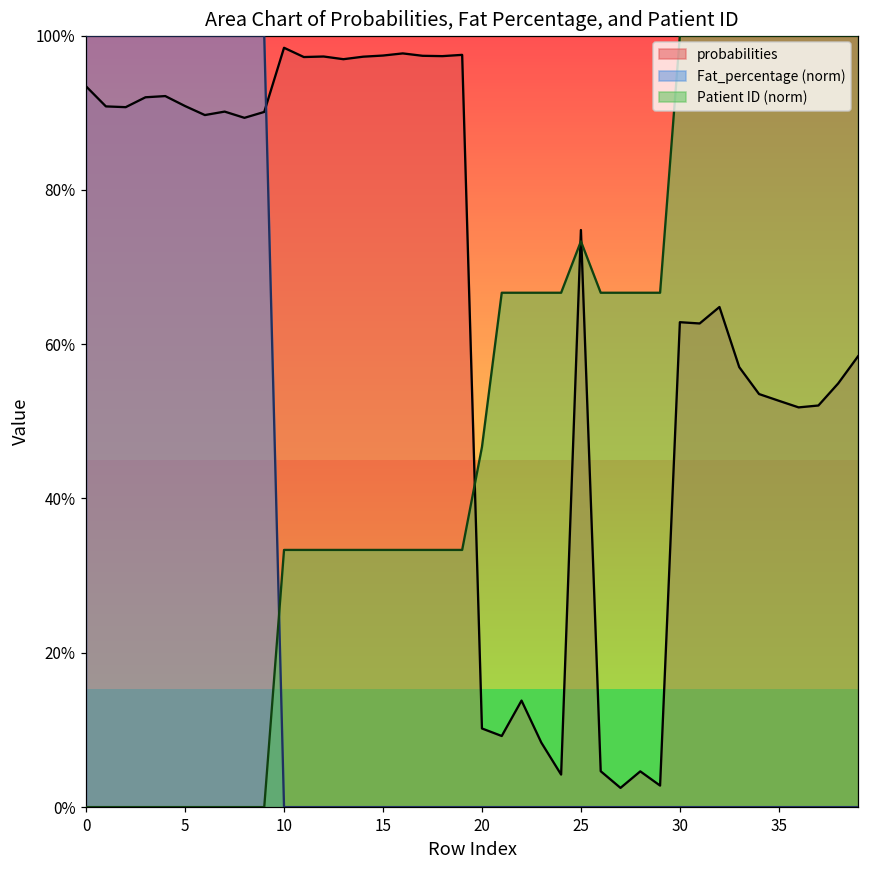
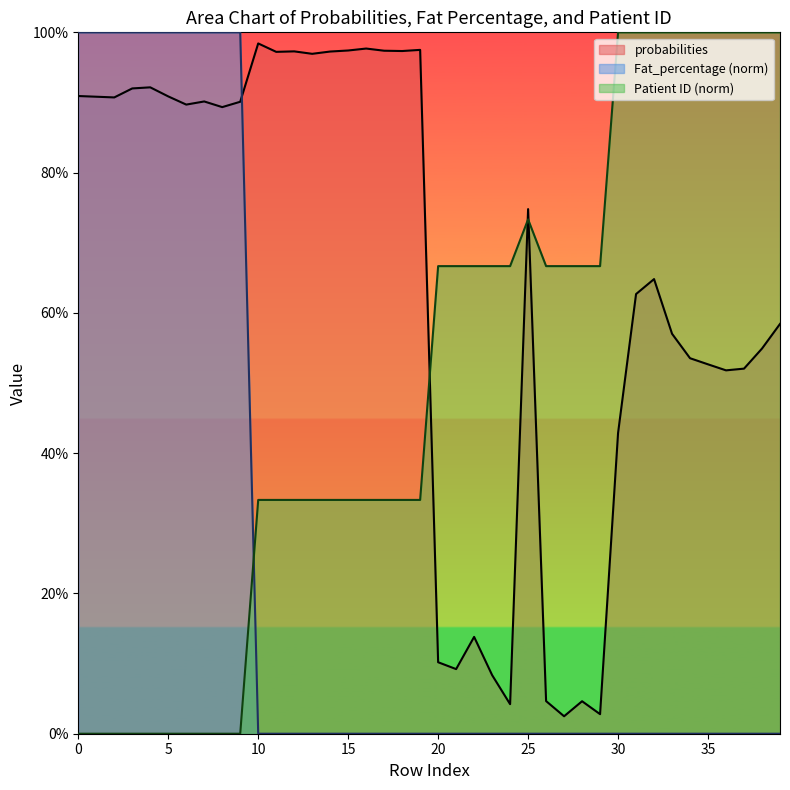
  {
    "probabilities": {
-     "0": "93%",
+     "0": "91%",
      "5": "91%",
      "10": "98%",
      "15": "97%",
      "20": "10%",
      "25": "75%",
-     "30": "63%",
+     "30": "43%",
      "35": "53%"
    },
    "Fat_percentage (norm)": {
      "0": "100%",
      "5": "100%",
      "10": "0%",
      "15": "0%",
      "20": "0%",
      "25": "0%",
      "30": "0%",
      "35": "0%"
    },
    "Patient ID (norm)": {
      "0": "0%",
      "5": "0%",
      "10": "33%",
      "15": "33%",
-     "20": "47%",
+     "20": "67%",
      "25": "73%",
      "30": "100%",
      "35": "100%"
    }
  }
